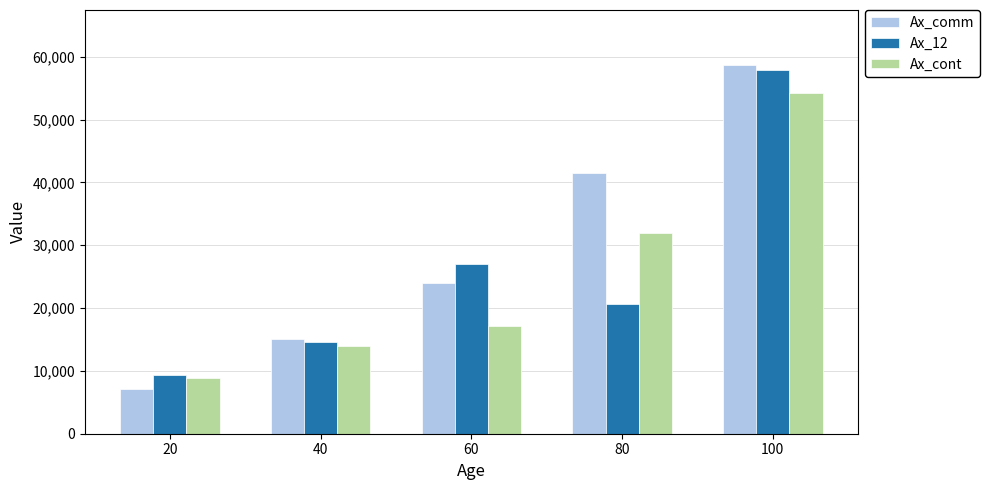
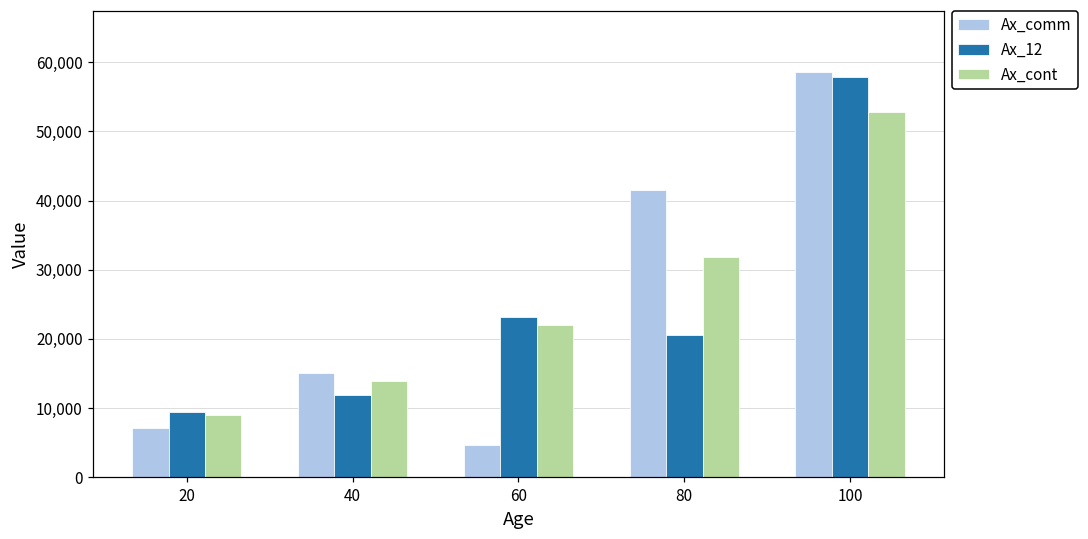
  {
    "Ax_comm": {
      "20": "7,000",
      "40": "15,000",
-     "60": "24,000",
+     "60": "5,000",
      "80": "42,000",
      "100": "59,000"
    },
    "Ax_12": {
      "20": "9,000",
-     "40": "15,000",
-     "60": "27,000",
+     "40": "12,000",
+     "60": "23,000",
      "80": "21,000",
      "100": "58,000"
    },
    "Ax_cont": {
      "20": "9,000",
      "40": "14,000",
-     "60": "17,000",
+     "60": "22,000",
      "80": "32,000",
-     "100": "54,000"
+     "100": "53,000"
    }
  }
